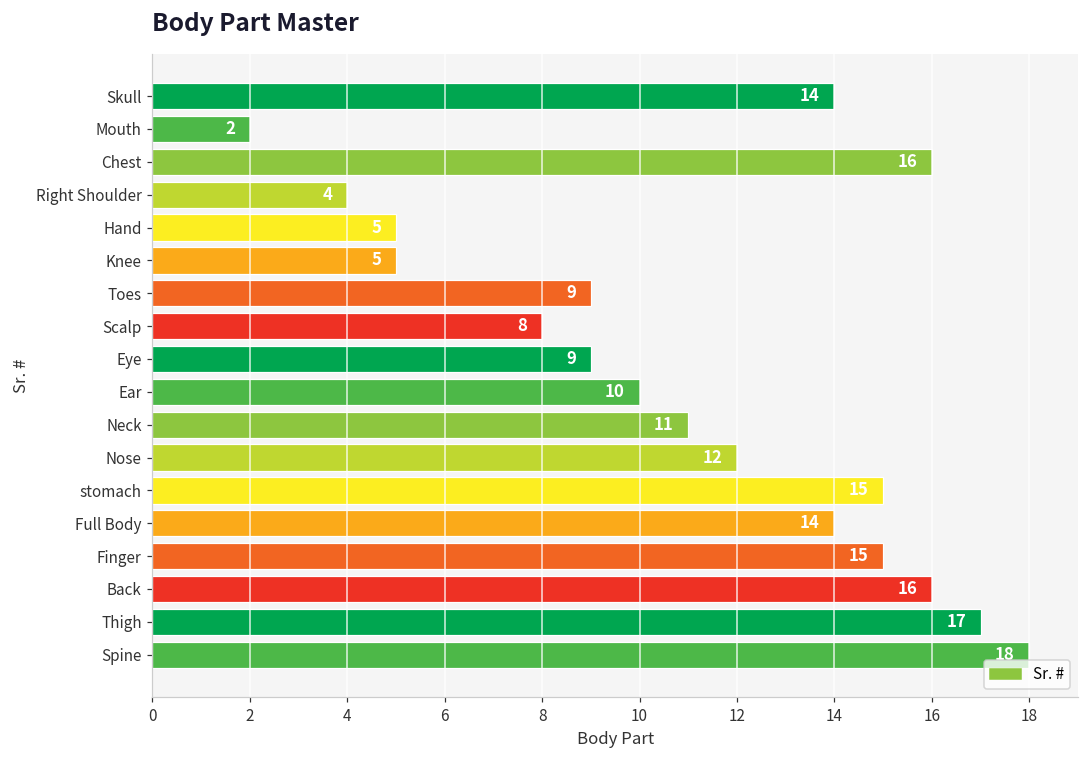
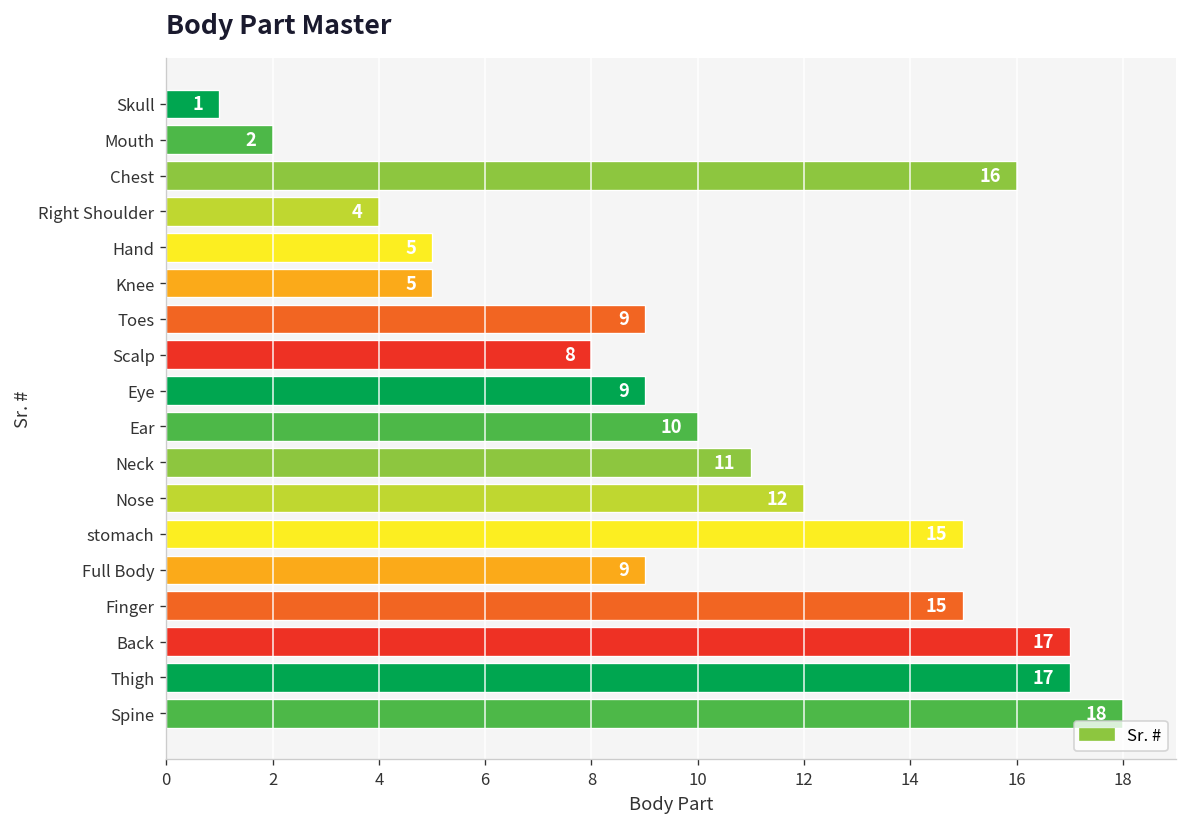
  {
-   "Skull": 14,
+   "Skull": 1,
    "Mouth": 2,
    "Chest": 16,
    "Right Shoulder": 4,
    "Hand": 5,
    "Knee": 5,
    "Toes": 9,
    "Scalp": 8,
    "Eye": 9,
    "Ear": 10,
    "Neck": 11,
    "Nose": 12,
    "stomach": 15,
-   "Full Body": 14,
+   "Full Body": 9,
    "Finger": 15,
-   "Back": 16,
+   "Back": 17,
    "Thigh": 17
  }
